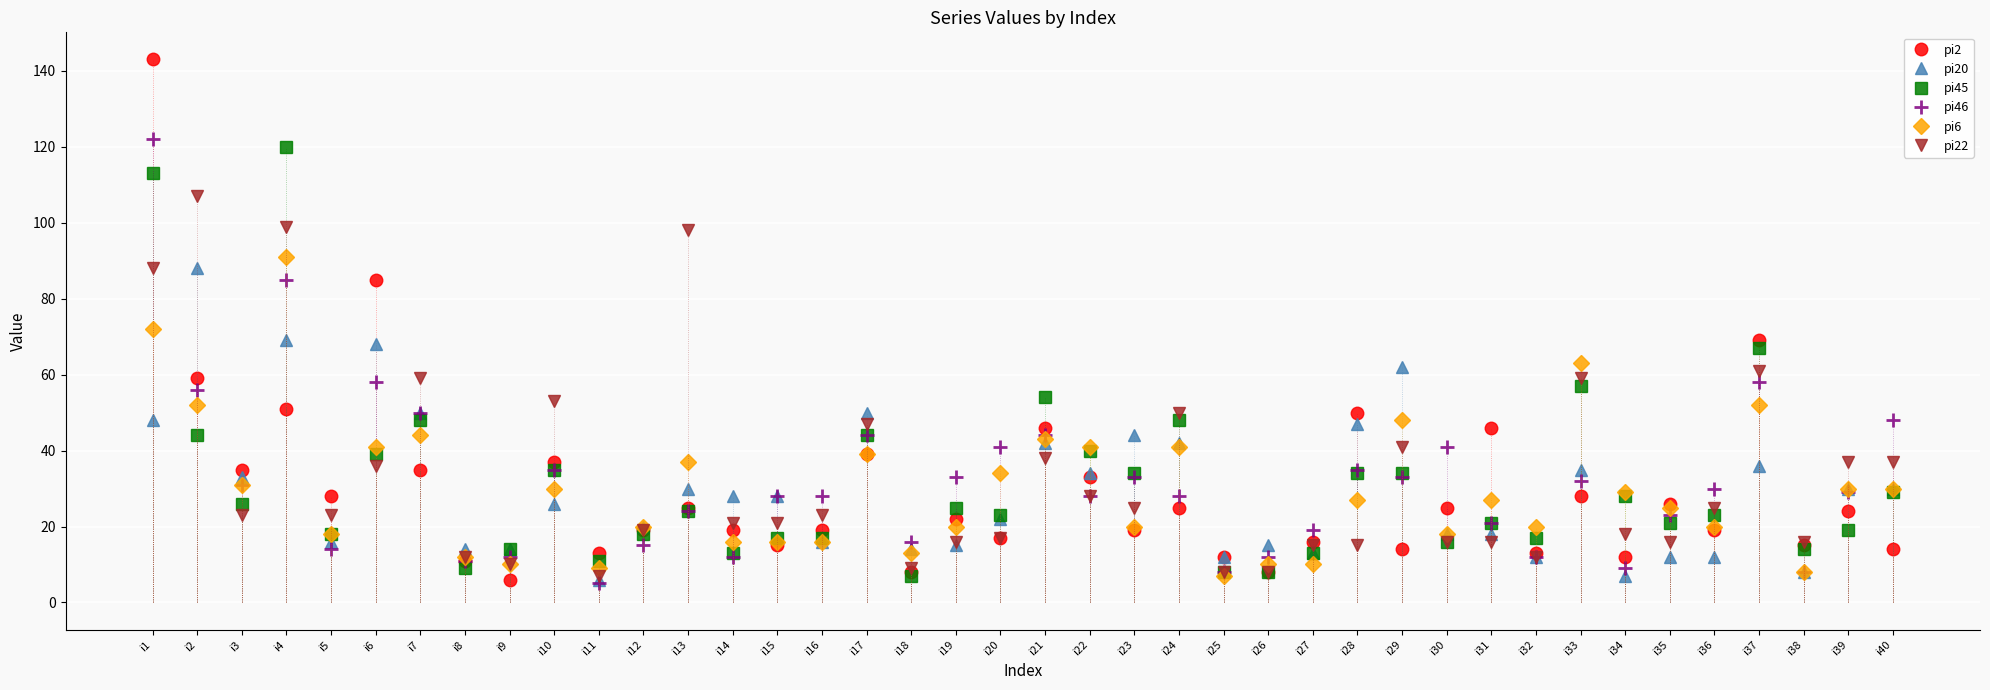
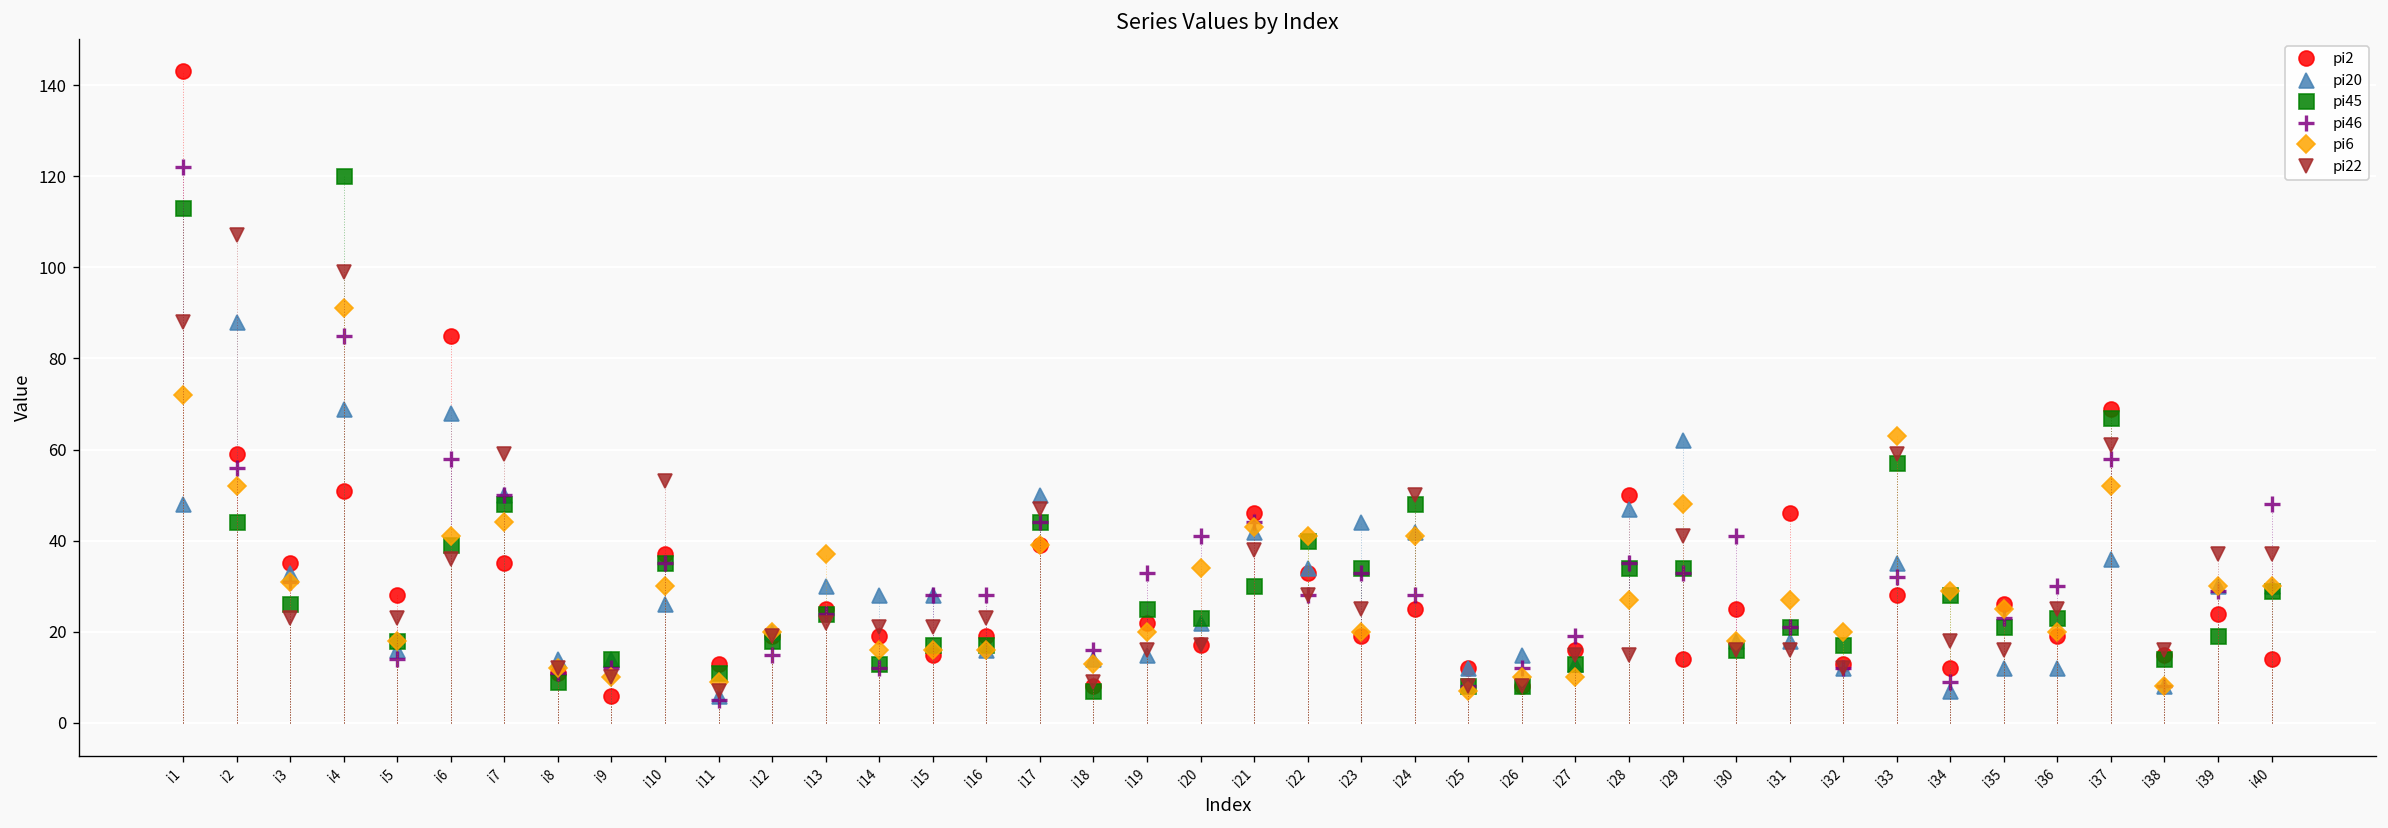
  {
    "pi2": {
      "i1": 143,
      "i2": 59,
      "i3": 35,
      "i4": 51,
      "i5": 28,
      "i6": 85,
      "i7": 35,
      "i9": 6,
      "i10": 37,
      "i11": 13,
      "i13": 25,
      "i14": 19,
      "i15": 15,
      "i16": 19,
      "i18": 8,
      "i19": 22,
      "i21": 46,
      "i22": 33,
      "i23": 19,
      "i24": 25,
      "i27": 16,
      "i28": 50,
      "i29": 14,
      "i30": 25,
      "i31": 46,
      "i32": 13,
      "i33": 28,
      "i34": 12,
      "i35": 26,
      "i36": 19,
      "i37": 69,
      "i38": 15,
      "i39": 24,
      "i40": 14
    },
    "pi20": {
      "i1": 48,
      "i2": 88,
      "i3": 33,
      "i4": 69,
      "i5": 16,
      "i6": 68,
      "i8": 14,
      "i10": 26,
      "i11": 6,
      "i13": 30,
      "i14": 28,
      "i17": 50,
      "i18": 14,
      "i19": 15,
      "i20": 22,
      "i21": 42,
      "i22": 34,
      "i23": 44,
      "i24": 42,
      "i26": 15,
      "i28": 47,
      "i29": 62,
      "i31": 18,
      "i33": 35,
      "i34": 7,
      "i35": 12,
      "i36": 12,
      "i37": 36
    },
    "pi45": {
      "i1": 113,
      "i2": 44,
      "i3": 26,
      "i4": 120,
      "i6": 39,
      "i7": 48,
      "i8": 9,
      "i11": 11,
      "i12": 18,
      "i14": 13,
      "i15": 17,
      "i16": 17,
      "i18": 7,
      "i19": 25,
      "i20": 23,
-     "i21": 54,
+     "i21": 30,
      "i22": 40,
      "i23": 34,
      "i24": 48,
      "i28": 34,
      "i29": 34,
      "i32": 17,
      "i33": 57,
      "i34": 28,
      "i35": 21,
      "i36": 23,
      "i37": 67,
      "i38": 14,
      "i39": 19,
      "i40": 29
    },
    "pi46": {
      "i1": 122,
      "i2": 56,
      "i4": 85,
      "i5": 14,
      "i6": 58,
      "i9": 12,
      "i11": 5,
      "i12": 15,
      "i14": 12,
      "i16": 28,
      "i18": 16,
      "i19": 33,
      "i20": 41,
      "i21": 44,
      "i23": 33,
      "i24": 28,
      "i26": 12,
      "i27": 19,
      "i28": 35,
      "i29": 33,
      "i30": 41,
      "i33": 32,
      "i34": 9,
      "i35": 23,
      "i36": 30,
      "i37": 58,
      "i39": 29,
      "i40": 48
    },
    "pi6": {
      "i1": 72,
      "i2": 52,
      "i4": 91,
      "i6": 41,
      "i7": 44,
      "i10": 30,
      "i11": 9,
      "i13": 37,
      "i14": 16,
      "i15": 16,
      "i18": 13,
      "i19": 20,
      "i20": 34,
      "i21": 43,
      "i22": 41,
      "i23": 20,
      "i24": 41,
      "i25": 7,
      "i26": 10,
      "i27": 10,
      "i28": 27,
      "i29": 48,
      "i31": 27,
      "i32": 20,
      "i33": 63,
      "i34": 29,
      "i35": 25,
      "i36": 20,
      "i37": 52
    },
    "pi22": {
      "i1": 88,
      "i2": 107,
      "i3": 23,
      "i4": 99,
      "i5": 23,
      "i6": 36,
      "i7": 59,
      "i10": 53,
      "i11": 7,
-     "i13": 98,
+     "i13": 22,
      "i14": 21,
      "i15": 21,
      "i16": 23,
      "i17": 47,
      "i18": 9,
      "i19": 16,
      "i21": 38,
      "i23": 25,
      "i24": 50,
      "i27": 15,
      "i28": 15,
      "i29": 41,
      "i31": 16,
      "i33": 59,
      "i34": 18,
      "i35": 16,
      "i36": 25,
      "i37": 61,
      "i38": 16,
      "i39": 37,
      "i40": 37
    }
  }
